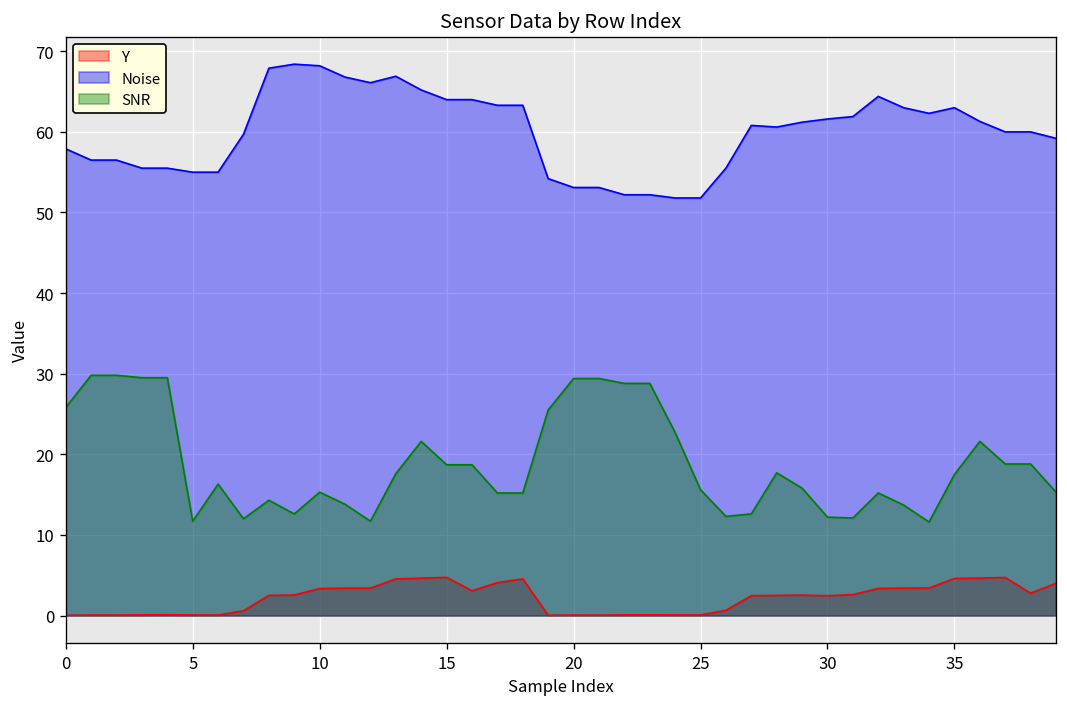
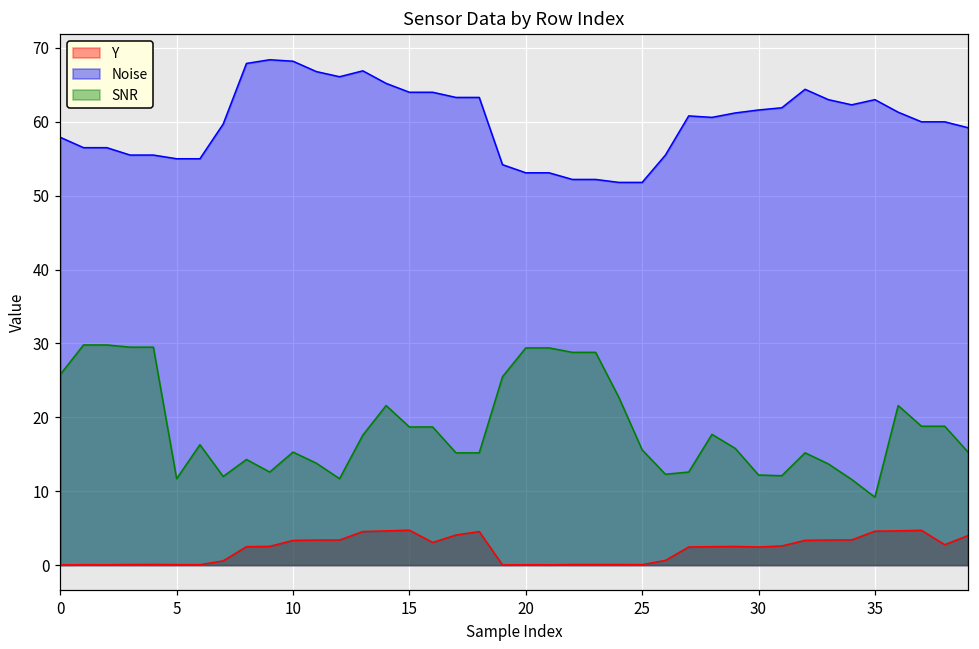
  {
    "Y": {
      "0": 0,
      "5": 0,
      "10": 3,
      "15": 5,
      "20": 0,
      "25": 0,
      "30": 2,
      "35": 5
    },
    "Noise": {
      "0": 58,
      "5": 55,
      "10": 68,
      "15": 64,
      "20": 53,
      "25": 52,
      "30": 62,
      "35": 63
    },
    "SNR": {
      "0": 26,
      "5": 12,
      "10": 15,
      "15": 19,
      "20": 29,
      "25": 16,
      "30": 12,
-     "35": 18
+     "35": 9
    }
  }
